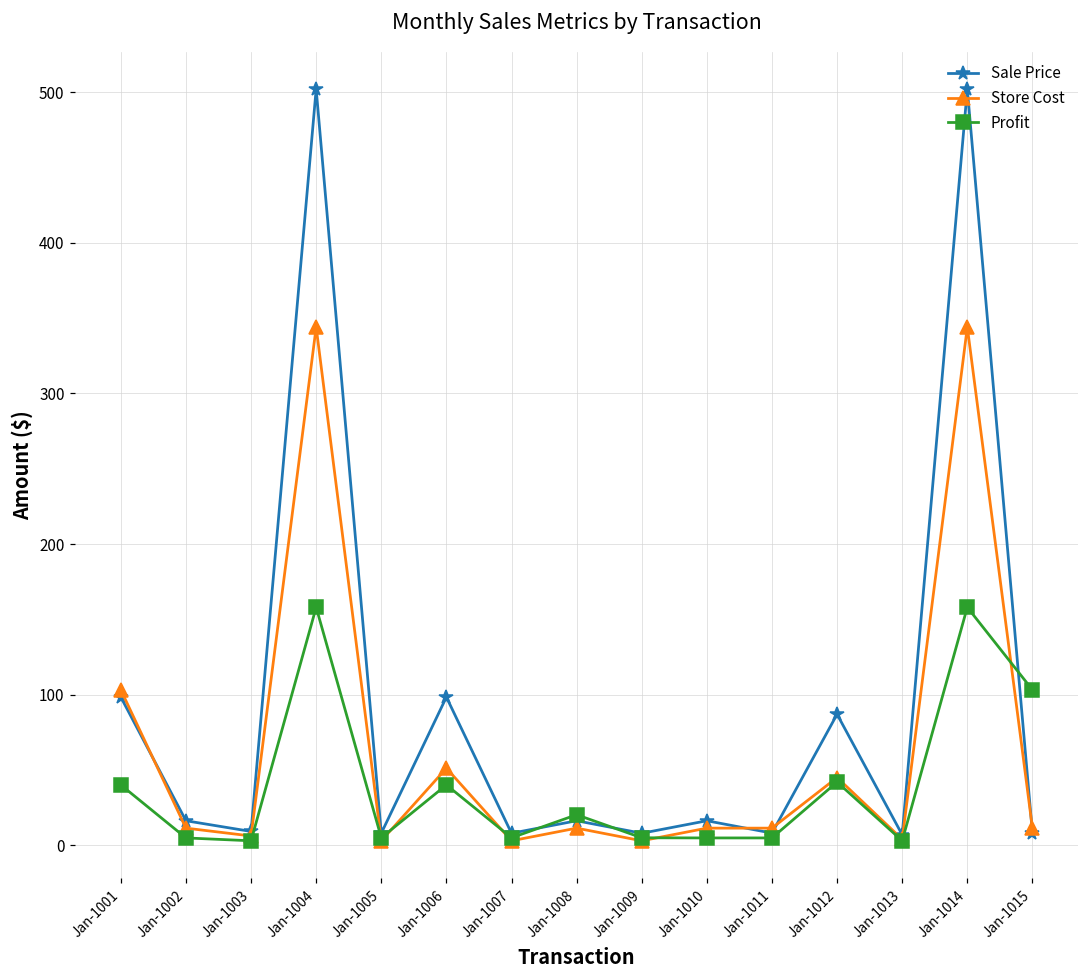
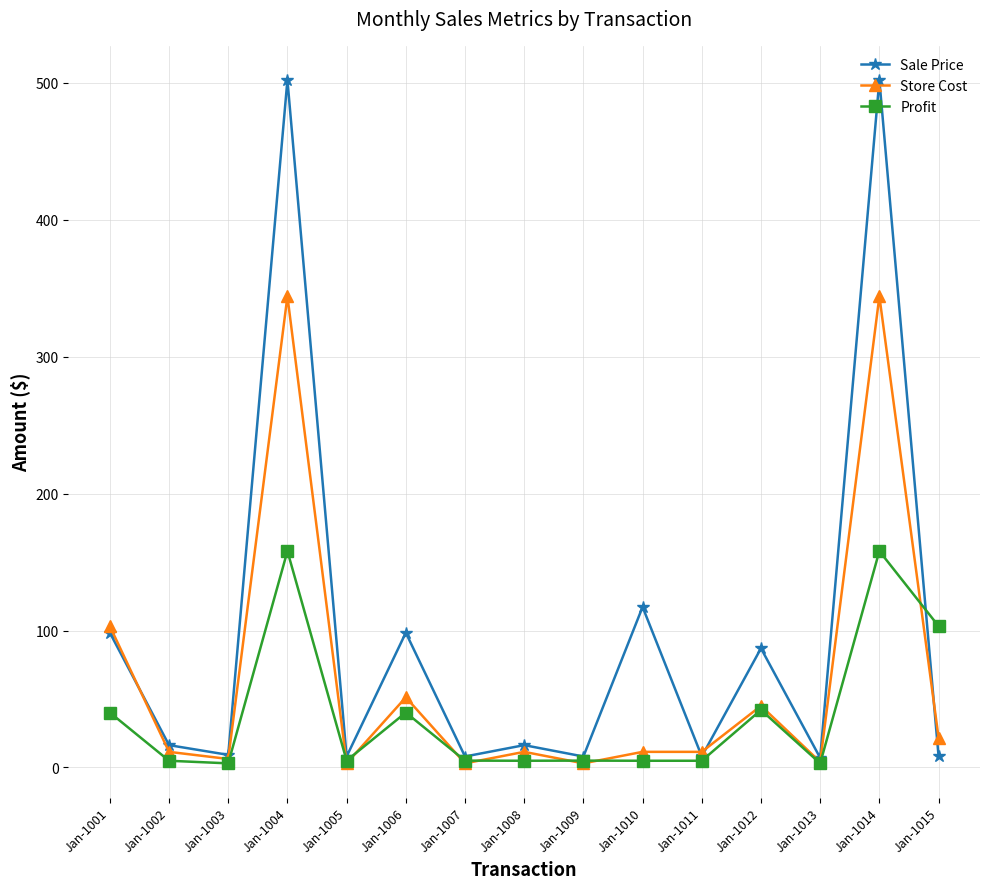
  {
    "Sale Price": {
      "Jan-1001": 98,
      "Jan-1002": 16,
      "Jan-1003": 9,
      "Jan-1004": 502,
      "Jan-1005": 8,
      "Jan-1006": 98,
      "Jan-1007": 8,
      "Jan-1008": 16,
      "Jan-1009": 8,
-     "Jan-1010": 16,
+     "Jan-1010": 117,
      "Jan-1011": 8,
      "Jan-1012": 87,
      "Jan-1013": 7,
      "Jan-1014": 502,
      "Jan-1015": 8
    },
    "Store Cost": {
      "Jan-1001": 103,
      "Jan-1002": 11,
      "Jan-1003": 6,
      "Jan-1004": 344,
      "Jan-1005": 3,
      "Jan-1006": 51,
      "Jan-1007": 3,
      "Jan-1008": 11,
      "Jan-1009": 3,
      "Jan-1010": 11,
      "Jan-1011": 11,
      "Jan-1012": 45,
      "Jan-1014": 344,
-     "Jan-1015": 11
+     "Jan-1015": 22
    },
    "Profit": {
      "Jan-1001": 40,
      "Jan-1002": 5,
      "Jan-1003": 3,
      "Jan-1004": 158,
      "Jan-1005": 5,
      "Jan-1006": 40,
      "Jan-1007": 5,
-     "Jan-1008": 20,
+     "Jan-1008": 5,
      "Jan-1009": 5,
      "Jan-1010": 5,
      "Jan-1011": 5,
      "Jan-1012": 42,
      "Jan-1014": 158,
      "Jan-1015": 103
    }
  }
